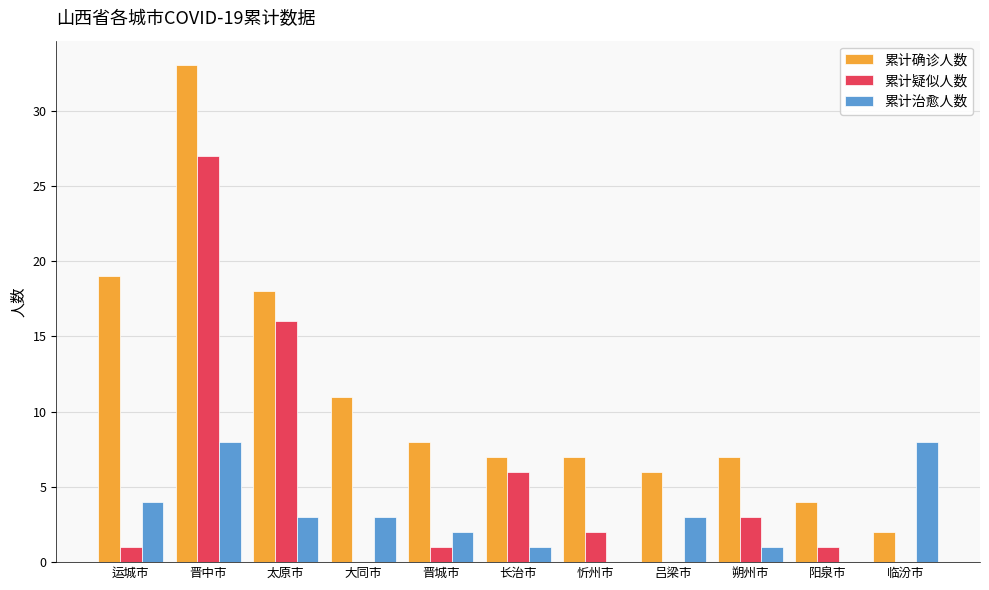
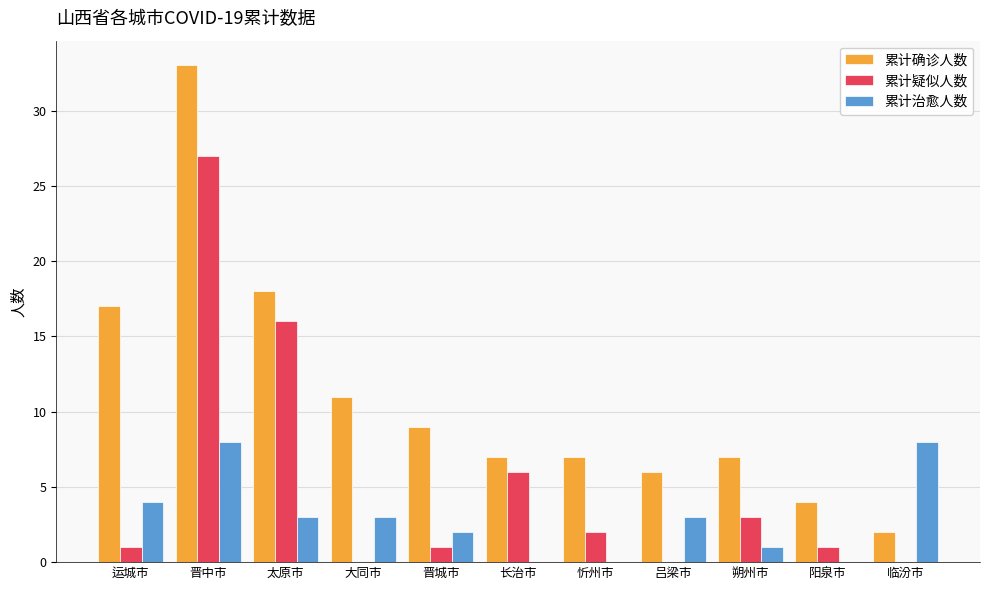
  {
    "累计确诊人数": {
-     "运城市": 19,
+     "运城市": 17,
      "晋中市": 33,
      "太原市": 18,
      "大同市": 11,
-     "晋城市": 8,
+     "晋城市": 9,
      "长治市": 7,
      "忻州市": 7,
      "吕梁市": 6,
      "朔州市": 7,
      "阳泉市": 4,
      "临汾市": 2
    },
    "累计疑似人数": {
      "运城市": 1,
      "晋中市": 27,
      "太原市": 16,
      "大同市": 0,
      "晋城市": 1,
      "长治市": 6,
      "忻州市": 2,
      "吕梁市": 0,
      "朔州市": 3,
      "阳泉市": 1,
      "临汾市": 0
    },
    "累计治愈人数": {
      "运城市": 4,
      "晋中市": 8,
      "太原市": 3,
      "大同市": 3,
      "晋城市": 2,
-     "长治市": 1,
+     "长治市": 0,
      "忻州市": 0,
      "吕梁市": 3,
      "朔州市": 1,
      "阳泉市": 0,
      "临汾市": 8
    }
  }
